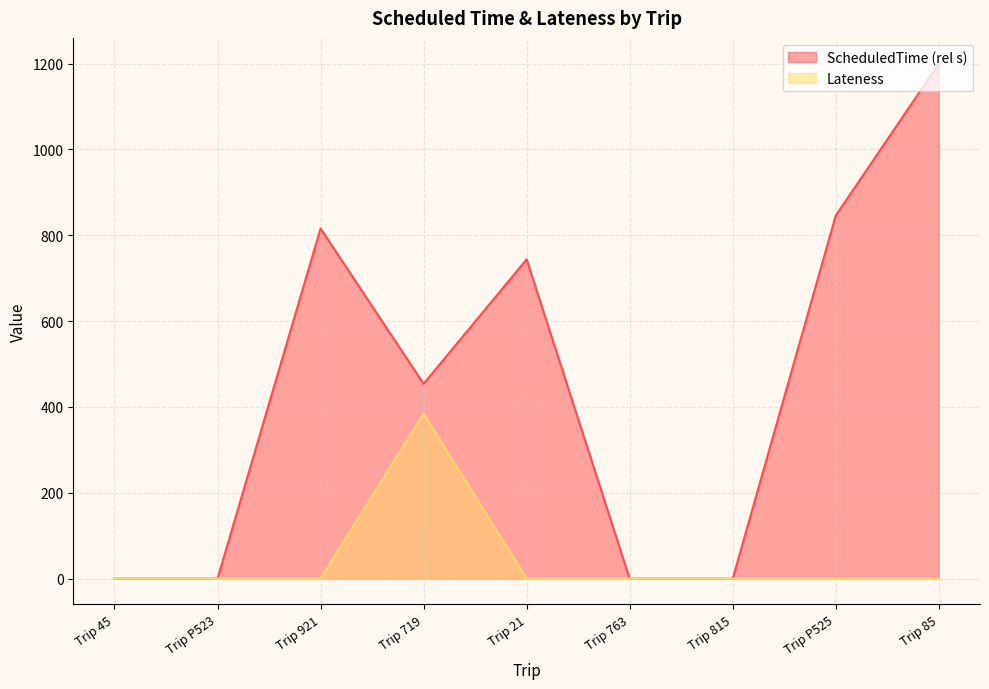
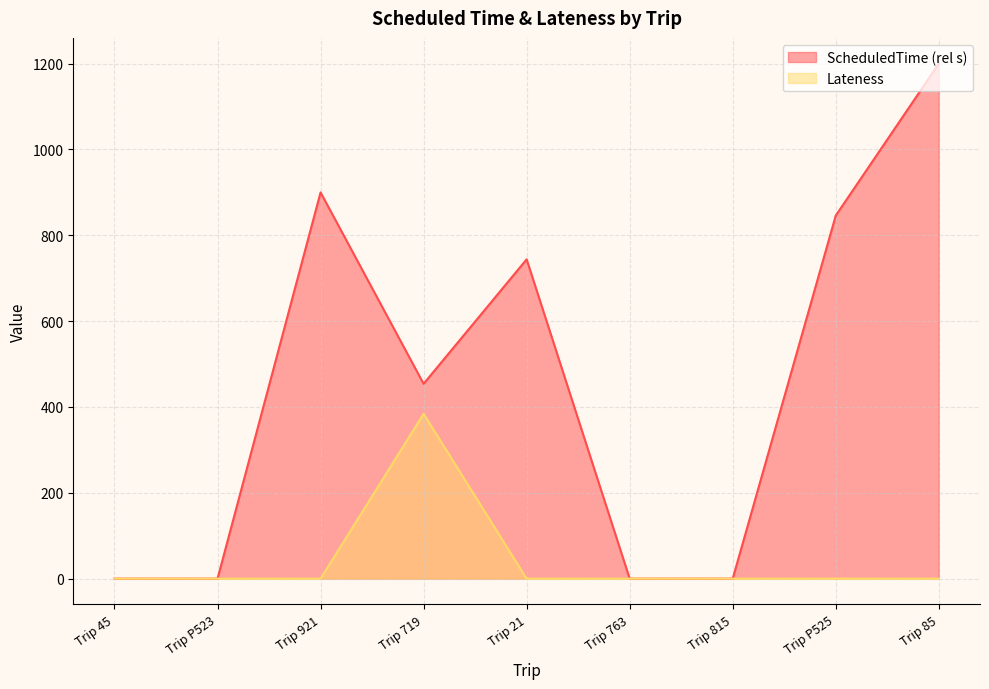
  {
    "ScheduledTime (rel s)": {
-     "Trip 921": 820,
+     "Trip 921": 900,
      "Trip 719": 450,
      "Trip 21": 740,
      "Trip P525": 850
    },
    "Lateness": {
      "Trip 921": 0,
      "Trip 719": 380,
      "Trip 21": 0,
      "Trip P525": 0,
      "Trip 85": 0
    }
  }
